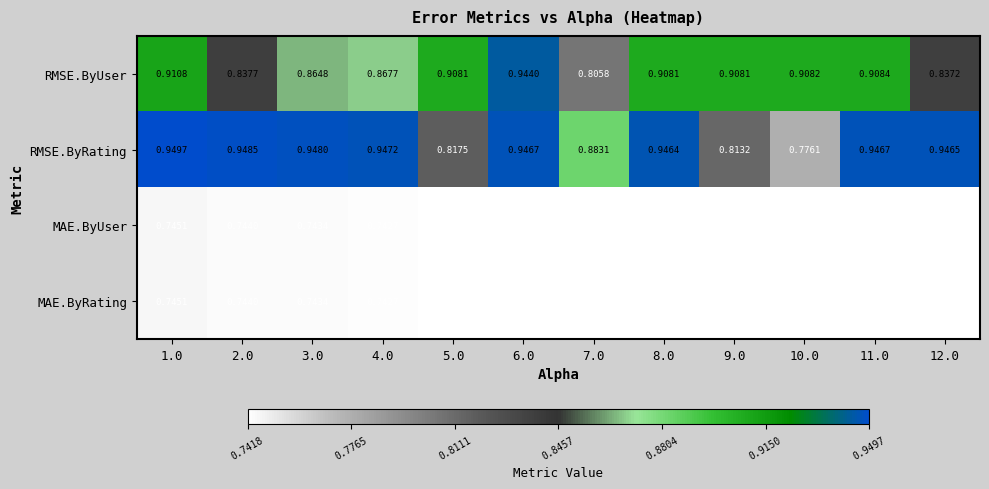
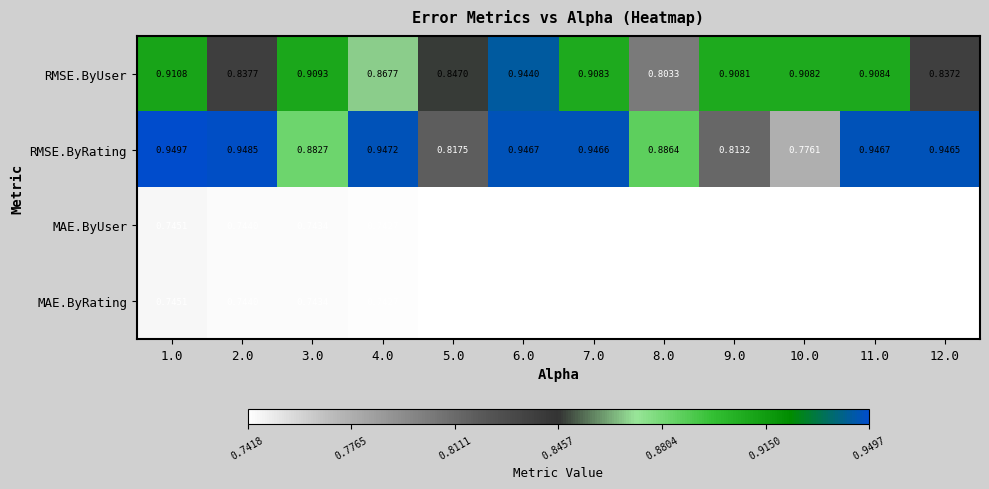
  {
    "RMSE.ByUser": {
      "1.0": 0.9108,
      "2.0": 0.8377,
-     "3.0": 0.8648,
+     "3.0": 0.9093,
      "4.0": 0.8677,
-     "5.0": 0.9081,
+     "5.0": 0.8470,
      "6.0": 0.9440,
-     "7.0": 0.8058,
-     "8.0": 0.9081,
+     "7.0": 0.9083,
+     "8.0": 0.8033,
      "9.0": 0.9081,
      "10.0": 0.9082,
      "11.0": 0.9084,
      "12.0": 0.8372
    },
    "RMSE.ByRating": {
      "1.0": 0.9497,
      "2.0": 0.9485,
-     "3.0": 0.9480,
+     "3.0": 0.8827,
      "4.0": 0.9472,
      "5.0": 0.8175,
      "6.0": 0.9467,
-     "7.0": 0.8831,
-     "8.0": 0.9464,
+     "7.0": 0.9466,
+     "8.0": 0.8864,
      "9.0": 0.8132,
      "10.0": 0.7761,
      "11.0": 0.9467,
      "12.0": 0.9465
    }
  }
